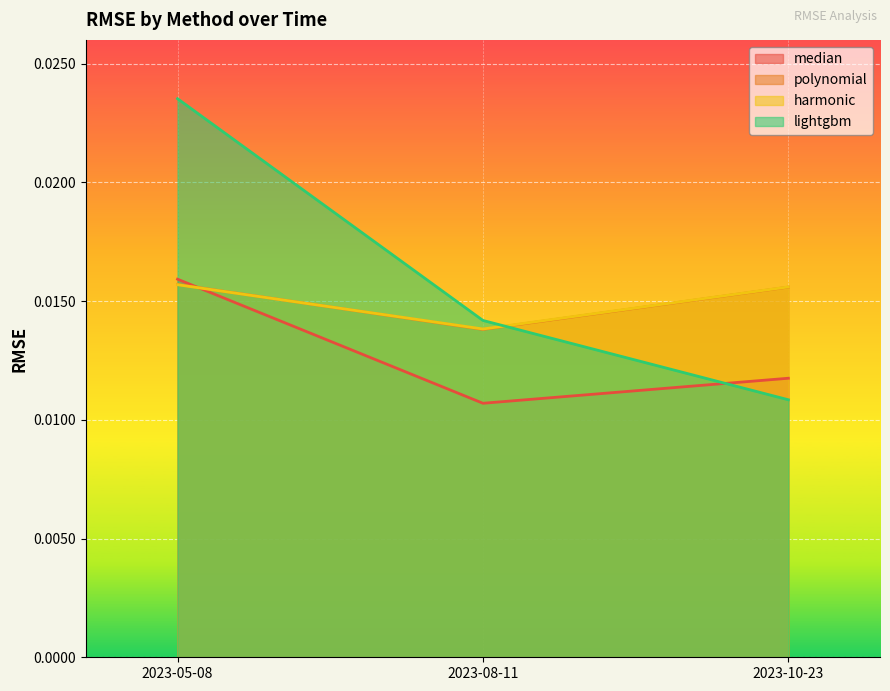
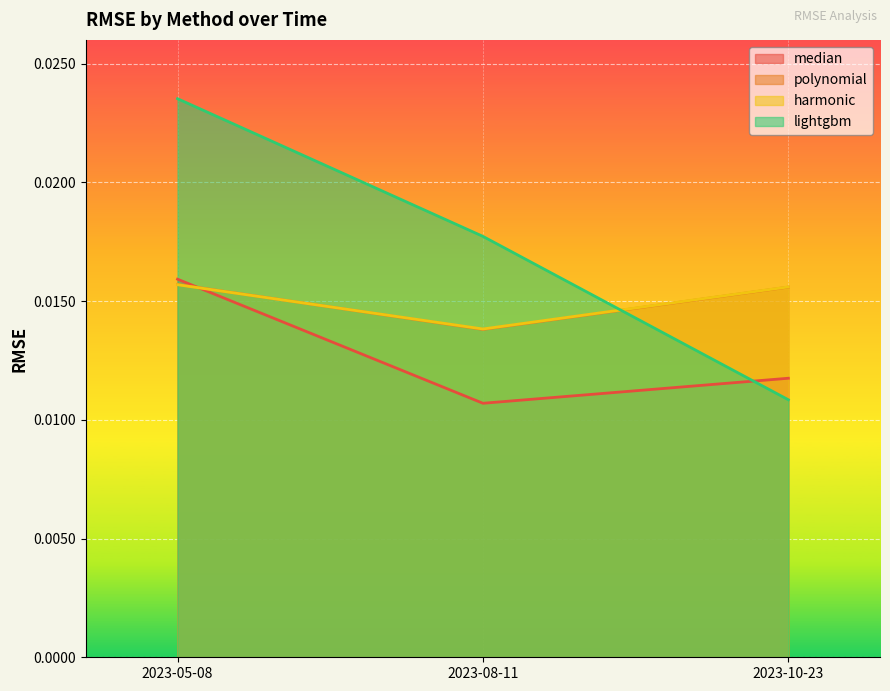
  {
    "lightgbm": {
      "2023-05-08": 0.0235,
-     "2023-08-11": 0.0142,
+     "2023-08-11": 0.0177,
      "2023-10-23": 0.0108
    }
  }
